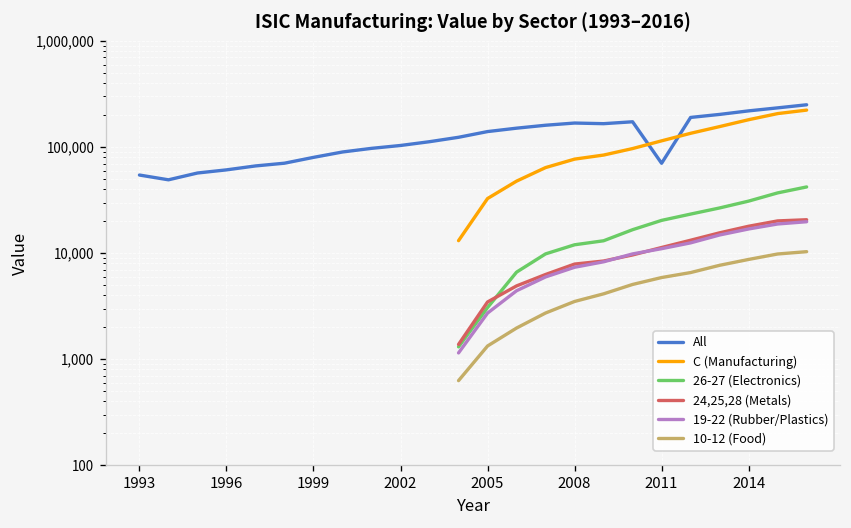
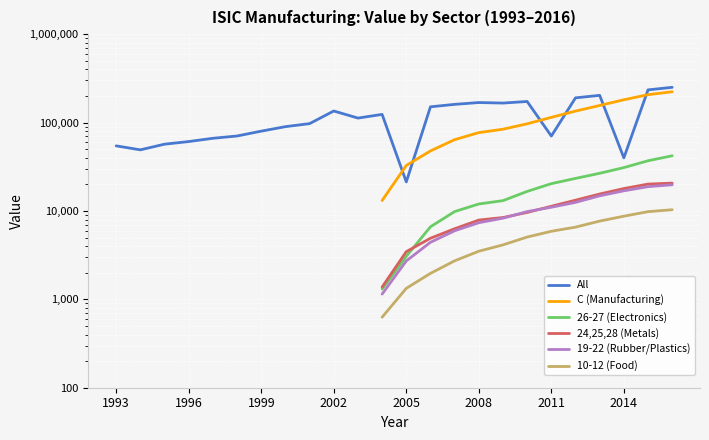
  {
    "All": {
      "1993": "50,000",
      "1996": "60,000",
      "1999": "80,000",
-     "2002": "100,000",
-     "2005": "140,000",
+     "2002": "140,000",
+     "2005": "21,000",
      "2008": "170,000",
      "2011": "70,000",
-     "2014": "220,000"
+     "2014": "40,000"
    },
    "C (Manufacturing)": {
      "2005": "33,000",
      "2008": "80,000",
      "2011": "110,000",
      "2014": "180,000"
    },
    "26-27 (Electronics)": {
      "2005": "3,100",
      "2008": "12,000",
      "2011": "20,000",
      "2014": "31,000"
    },
    "24,25,28 (Metals)": {
      "2005": "3,500",
      "2008": "8,000"
    },
    "19-22 (Rubber/Plastics)": {
      "2005": "2,700",
      "2008": "7,000"
    },
    "10-12 (Food)": {
      "2005": "1,300",
      "2008": "3,500",
      "2011": "6,000",
      "2014": "9,000"
    }
  }
